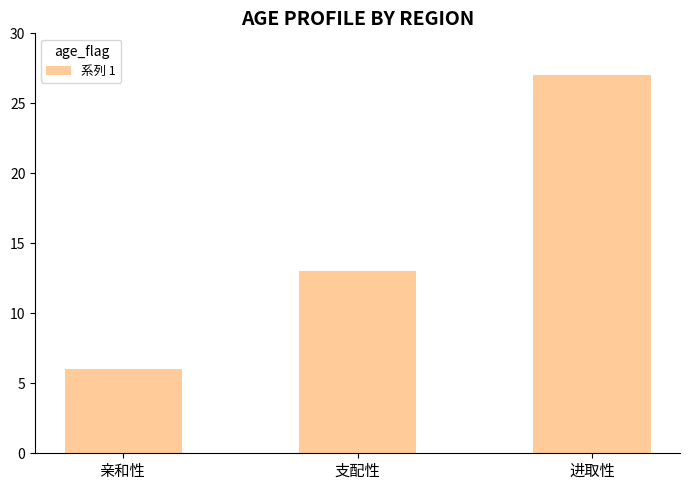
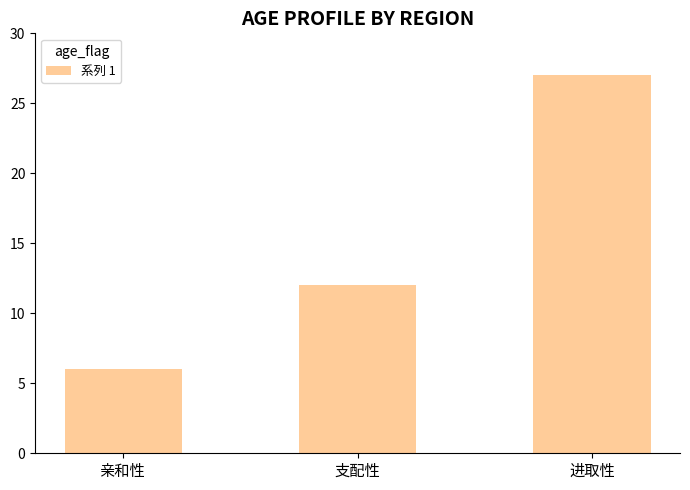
  {
    "亲和性": 6,
-   "支配性": 13,
+   "支配性": 12,
    "进取性": 27
  }
